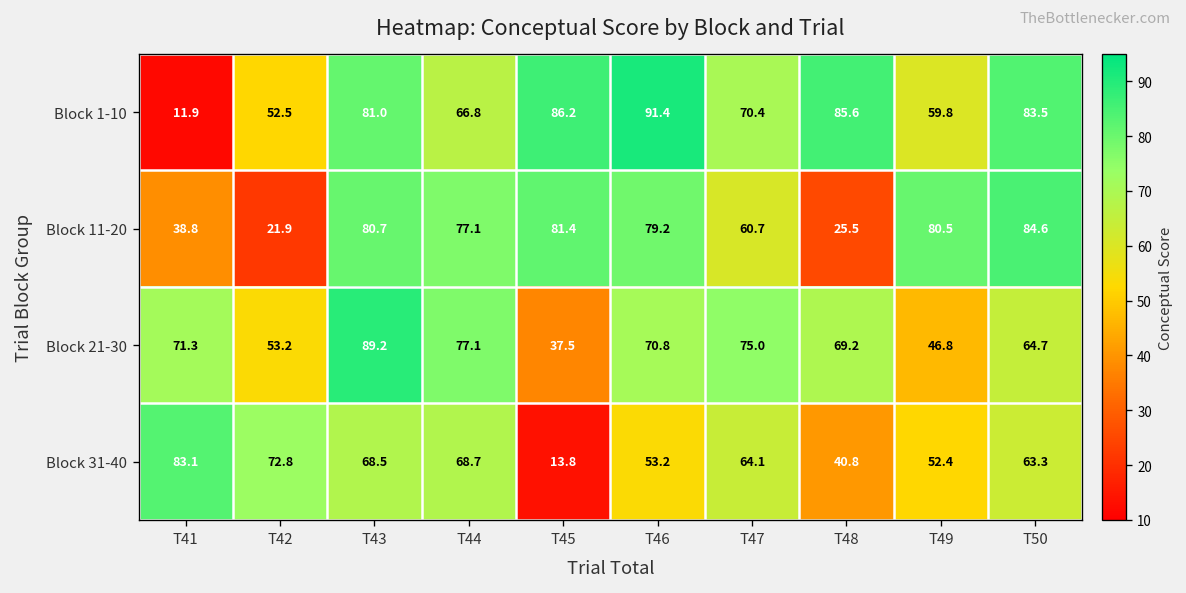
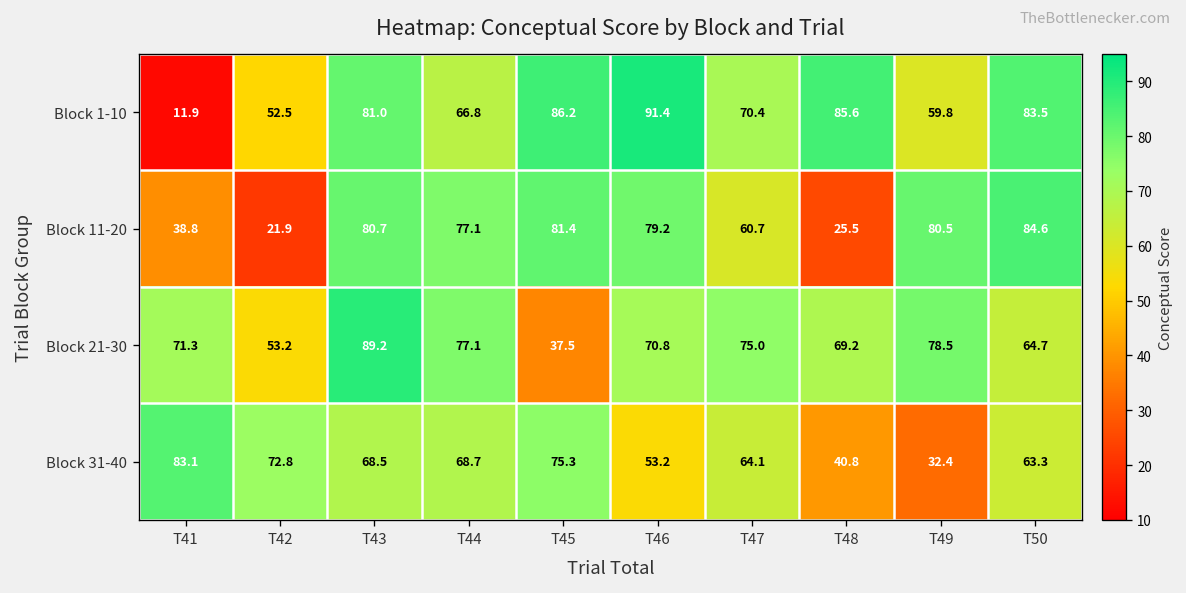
  {
    "Block 1-10": {
      "T41": 11.9,
      "T42": 52.5,
      "T43": 81.0,
      "T44": 66.8,
      "T45": 86.2,
      "T46": 91.4,
      "T47": 70.4,
      "T48": 85.6,
      "T49": 59.8,
      "T50": 83.5
    },
    "Block 11-20": {
      "T41": 38.8,
      "T42": 21.9,
      "T43": 80.7,
      "T44": 77.1,
      "T45": 81.4,
      "T46": 79.2,
      "T47": 60.7,
      "T48": 25.5,
      "T49": 80.5,
      "T50": 84.6
    },
    "Block 21-30": {
      "T41": 71.3,
      "T42": 53.2,
      "T43": 89.2,
      "T44": 77.1,
      "T45": 37.5,
      "T46": 70.8,
      "T47": 75.0,
      "T48": 69.2,
-     "T49": 46.8,
+     "T49": 78.5,
      "T50": 64.7
    },
    "Block 31-40": {
      "T41": 83.1,
      "T42": 72.8,
      "T43": 68.5,
      "T44": 68.7,
-     "T45": 13.8,
+     "T45": 75.3,
      "T46": 53.2,
      "T47": 64.1,
      "T48": 40.8,
-     "T49": 52.4,
+     "T49": 32.4,
      "T50": 63.3
    }
  }
